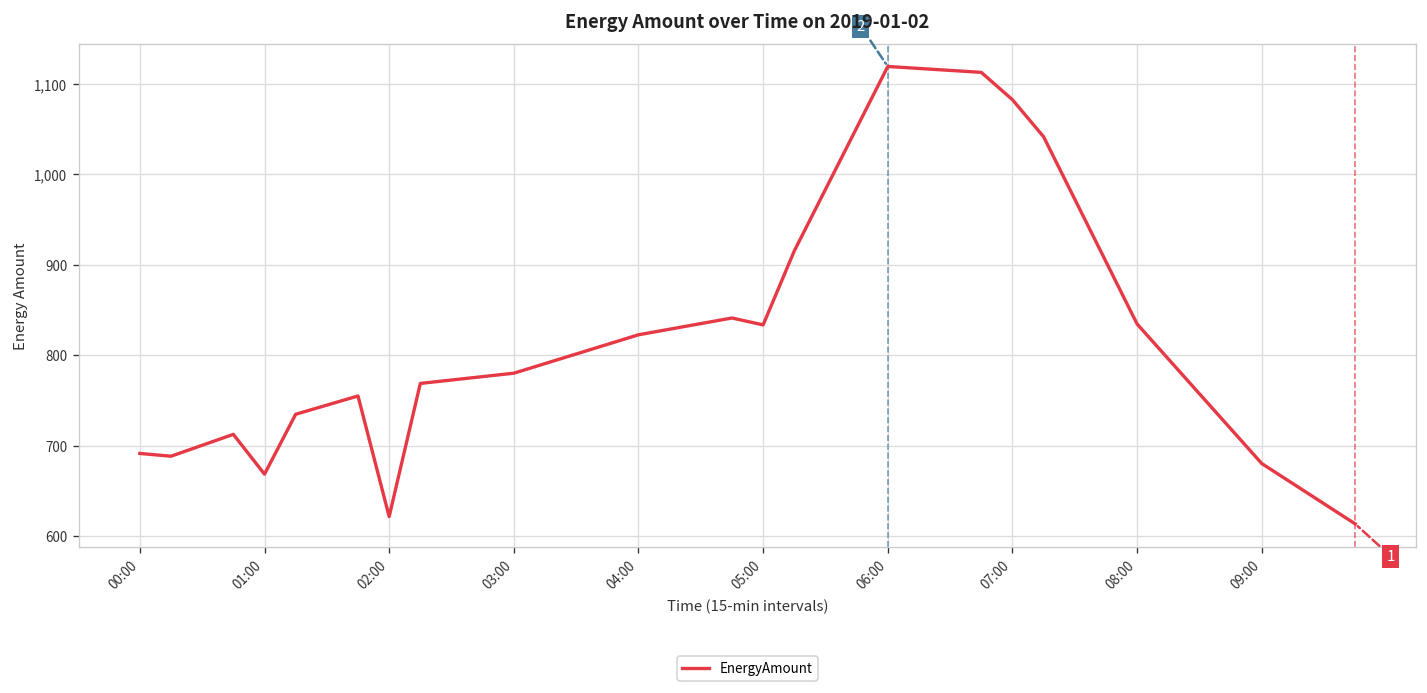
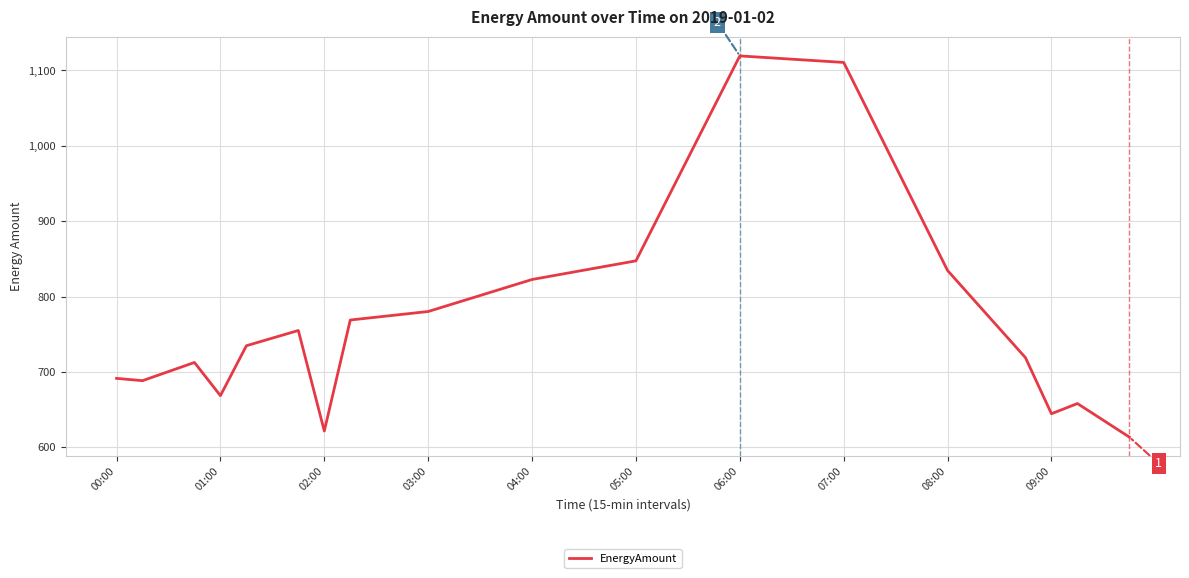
  {
    "00:00": "690",
    "01:00": "670",
    "02:00": "620",
    "03:00": "780",
    "04:00": "820",
-   "05:00": "830",
+   "05:00": "850",
    "06:00": "1,120",
-   "07:00": "1,080",
+   "07:00": "1,110",
    "08:00": "830",
-   "09:00": "680"
+   "09:00": "640"
  }
